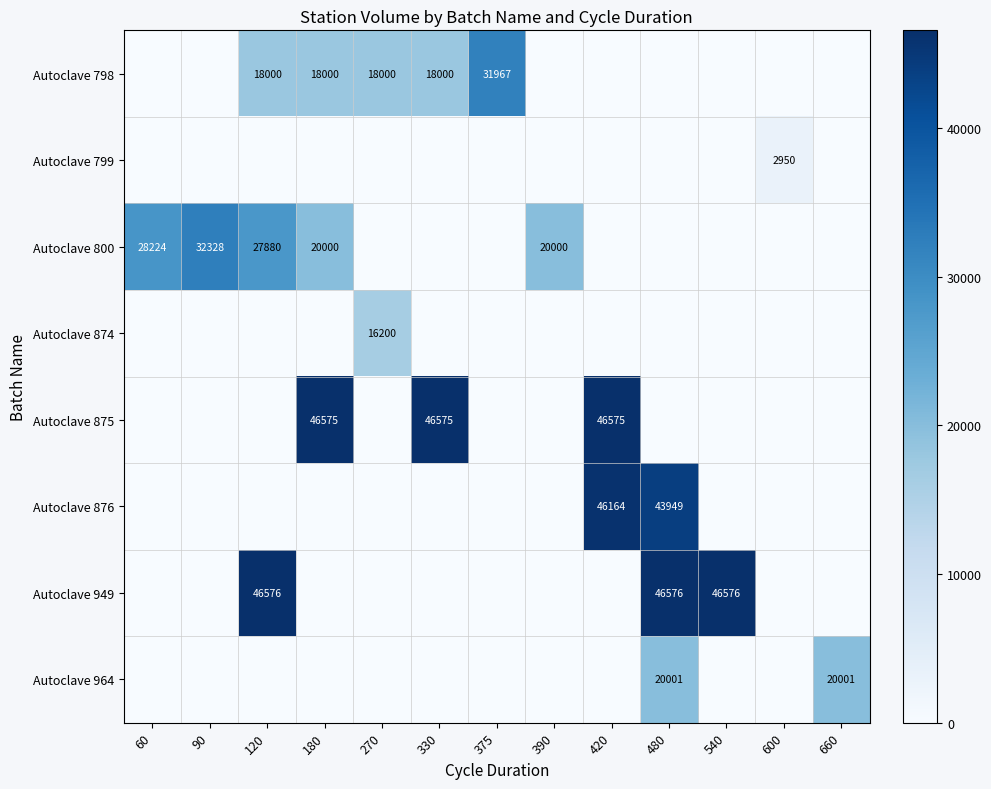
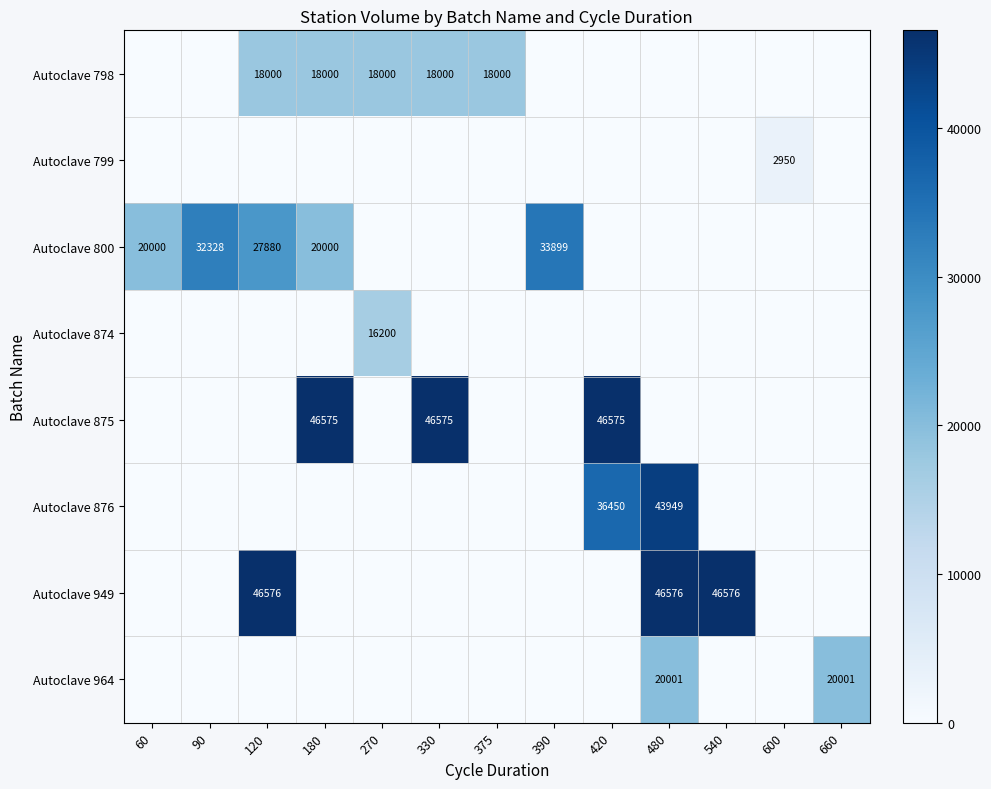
  {
    "Autoclave 798": {
      "120": 18000,
      "180": 18000,
      "270": 18000,
      "330": 18000,
-     "375": 31967
+     "375": 18000
    },
    "Autoclave 799": {
      "600": 2950
    },
    "Autoclave 800": {
-     "60": 28224,
+     "60": 20000,
      "90": 32328,
      "120": 27880,
      "180": 20000,
-     "390": 20000
+     "390": 33899
    },
    "Autoclave 874": {
      "270": 16200
    },
    "Autoclave 875": {
      "180": 46575,
      "330": 46575,
      "420": 46575
    },
    "Autoclave 876": {
-     "420": 46164,
+     "420": 36450,
      "480": 43949
    },
    "Autoclave 949": {
      "120": 46576,
      "480": 46576,
      "540": 46576
    },
    "Autoclave 964": {
      "480": 20001,
      "660": 20001
    }
  }
